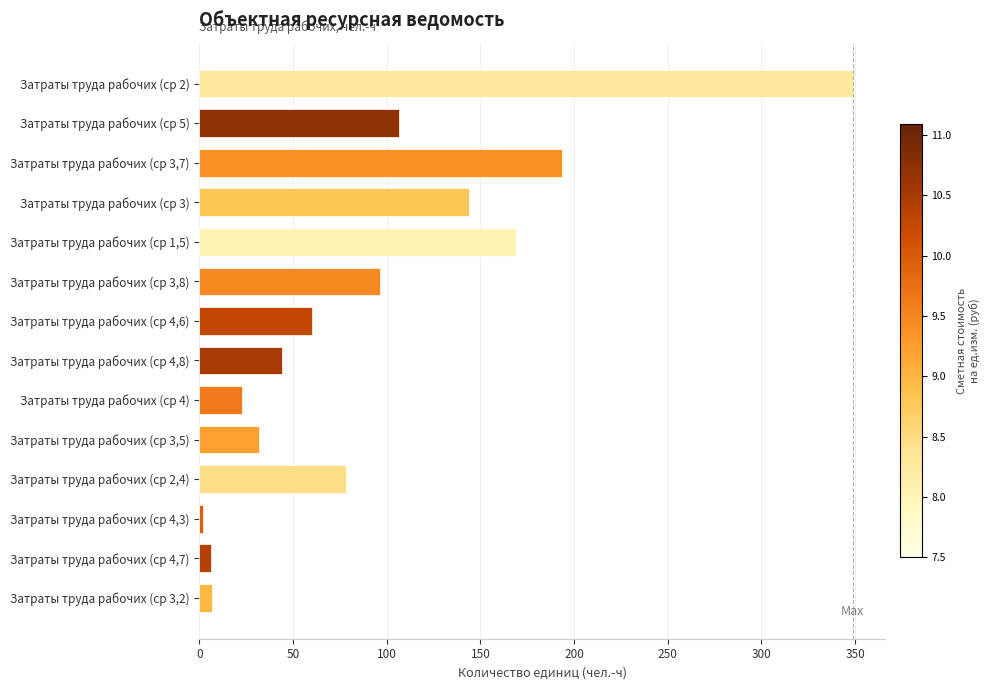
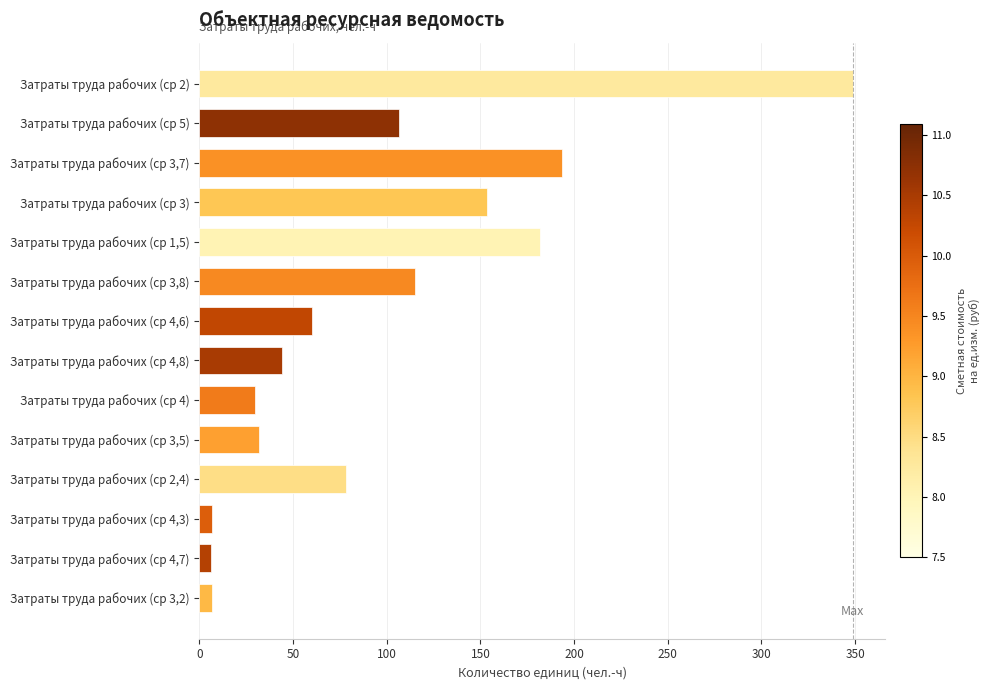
  {
    "Затраты труда рабочих (ср 2)": 349,
    "Затраты труда рабочих (ср 5)": 107,
    "Затраты труда рабочих (ср 3,7)": 193,
-   "Затраты труда рабочих (ср 3)": 144,
-   "Затраты труда рабочих (ср 1,5)": 169,
-   "Затраты труда рабочих (ср 3,8)": 97,
+   "Затраты труда рабочих (ср 3)": 153,
+   "Затраты труда рабочих (ср 1,5)": 182,
+   "Затраты труда рабочих (ср 3,8)": 115,
    "Затраты труда рабочих (ср 4,6)": 60,
    "Затраты труда рабочих (ср 4,8)": 44,
-   "Затраты труда рабочих (ср 4)": 23,
+   "Затраты труда рабочих (ср 4)": 30,
    "Затраты труда рабочих (ср 3,5)": 32,
    "Затраты труда рабочих (ср 2,4)": 78,
-   "Затраты труда рабочих (ср 4,3)": 2,
+   "Затраты труда рабочих (ср 4,3)": 6,
    "Затраты труда рабочих (ср 4,7)": 6,
    "Затраты труда рабочих (ср 3,2)": 7
  }
